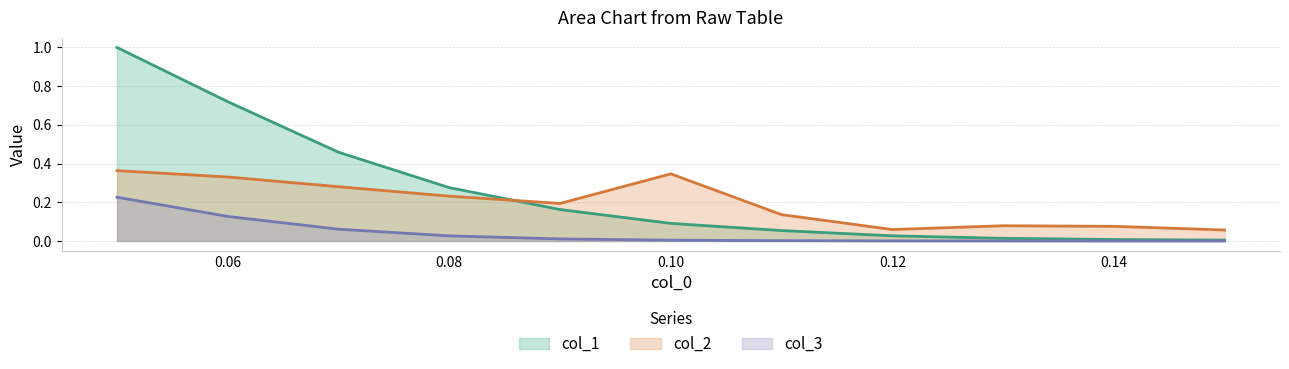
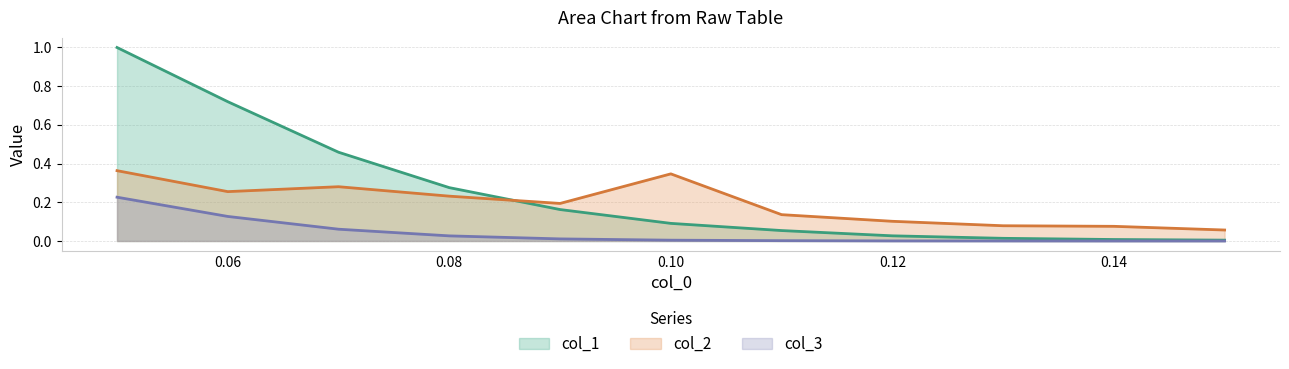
  {
    "col_2": {
-     "0.06": 0.33,
+     "0.06": 0.25,
      "0.08": 0.23,
      "0.10": 0.35,
-     "0.12": 0.06,
+     "0.12": 0.10,
      "0.14": 0.08
    }
  }
